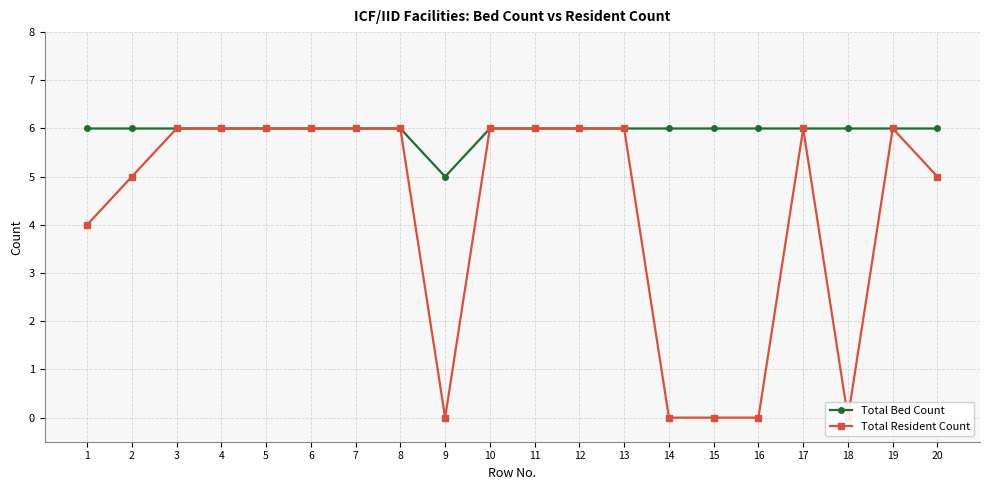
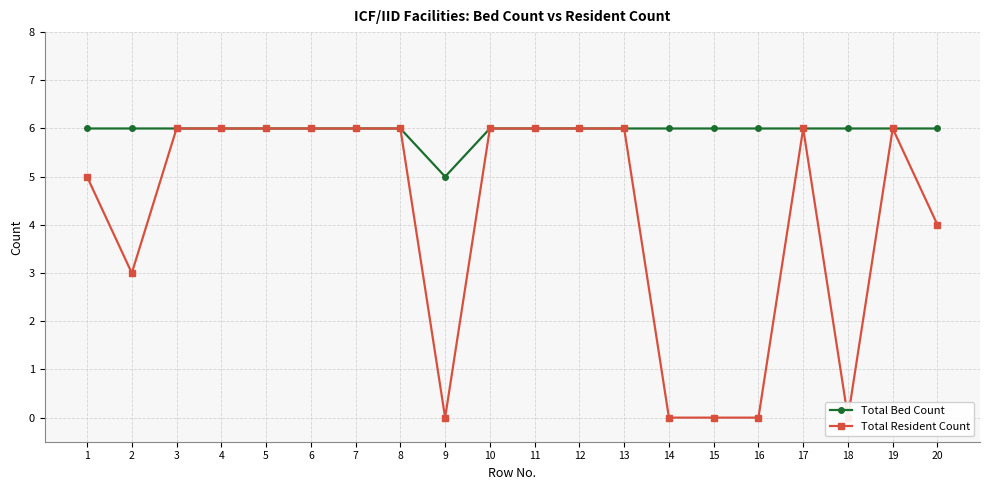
  {
    "Total Bed Count": {
      "1": 6,
      "2": 6,
      "9": 5,
      "14": 6,
      "15": 6,
      "16": 6,
      "18": 6,
      "20": 6
    },
    "Total Resident Count": {
-     "1": 4,
-     "2": 5,
+     "1": 5,
+     "2": 3,
      "9": 0,
      "14": 0,
      "15": 0,
      "16": 0,
-     "20": 5
+     "20": 4
    }
  }
